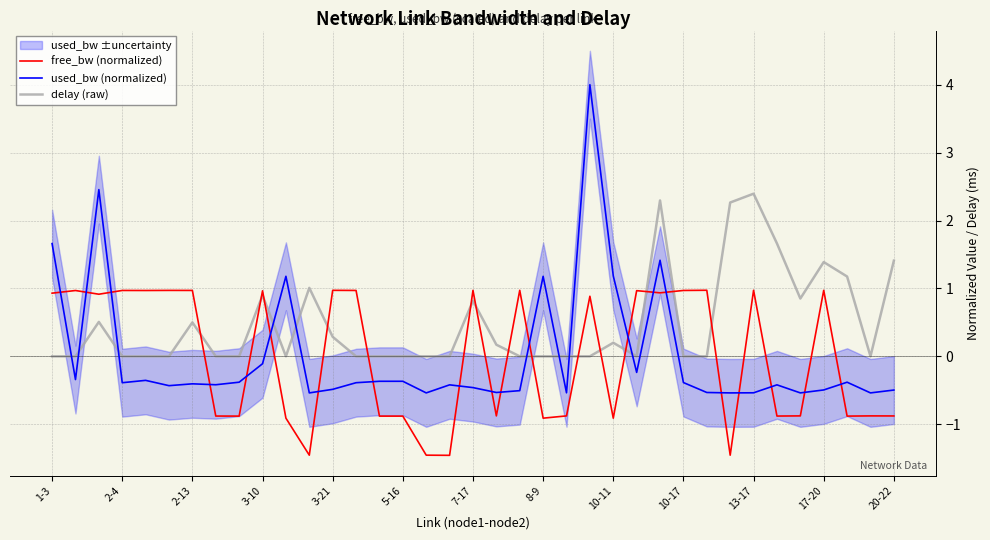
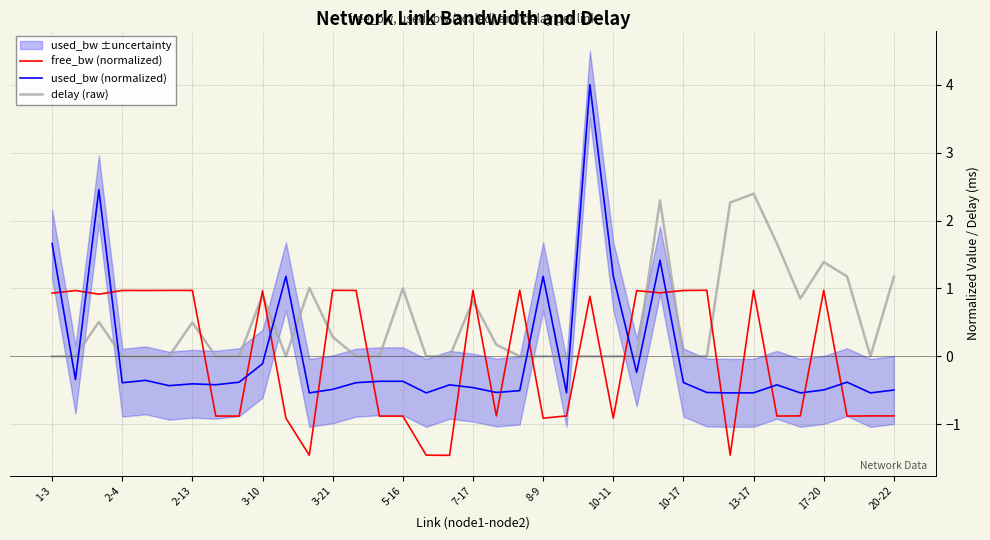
  {
    "free_bw (normalized)": {
      "1-3": 0.9,
      "2-4": 1.0,
      "2-13": 1.0,
      "3-10": 1.0,
      "3-21": 1.0,
      "5-16": -0.9,
      "7-17": 1.0,
      "8-9": -0.9,
      "10-11": -0.9,
      "10-17": 1.0,
      "13-17": 1.0,
      "17-20": 1.0,
      "20-22": -0.9
    },
    "delay (raw)": {
      "1-3": 0.0,
      "2-4": 0.0,
      "2-13": 0.5,
      "3-10": 0.9,
      "3-21": 0.3,
-     "5-16": 0,
+     "5-16": 1,
      "7-17": 0.8,
      "8-9": 0.0,
-     "10-11": 0.2,
+     "10-11": 0.0,
      "10-17": 0.0,
      "13-17": 2.4,
      "17-20": 1.4,
-     "20-22": 1.4
+     "20-22": 1.2
    }
  }
